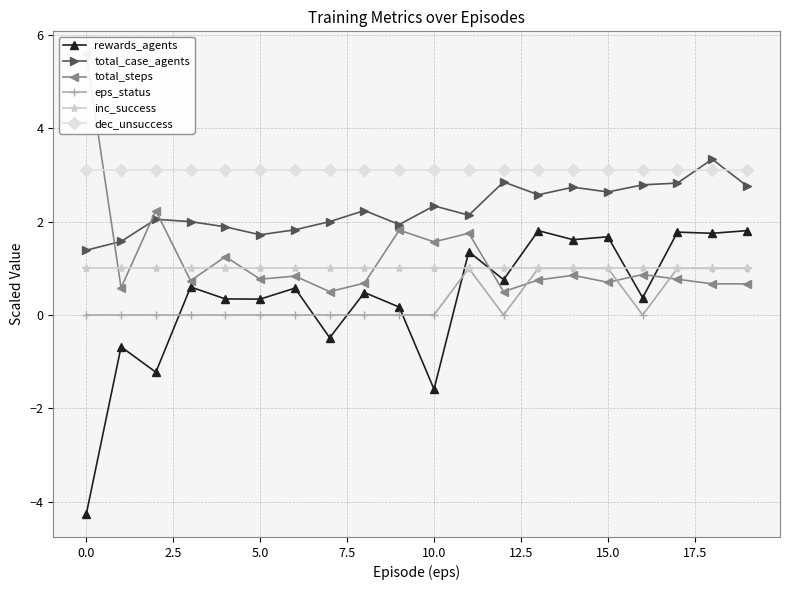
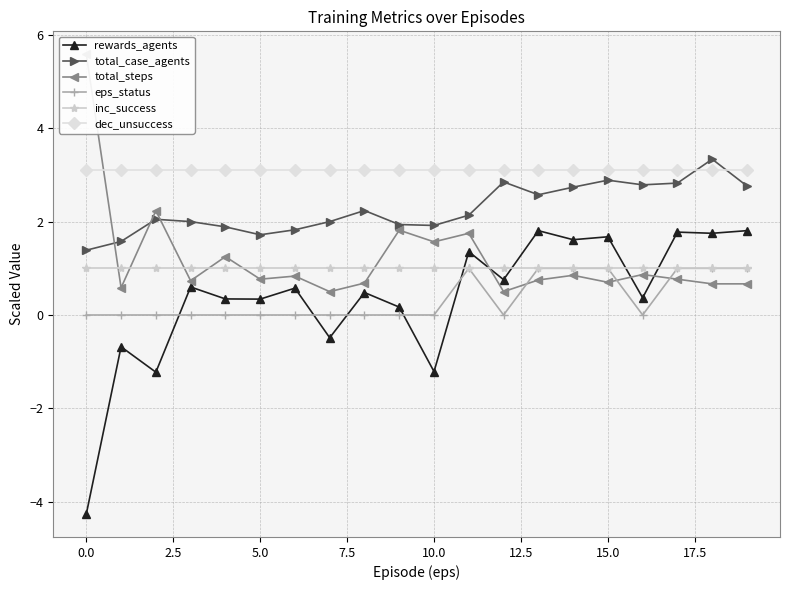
  {
    "rewards_agents": {
      "0.0": -4.3,
      "5.0": 0.3,
-     "10.0": -1.6,
+     "10.0": -1.2,
      "15.0": 1.7
    },
    "total_case_agents": {
      "0.0": 1.4,
      "5.0": 1.7,
-     "10.0": 2.3,
-     "15.0": 2.6
+     "10.0": 1.9,
+     "15.0": 2.9
    }
  }
